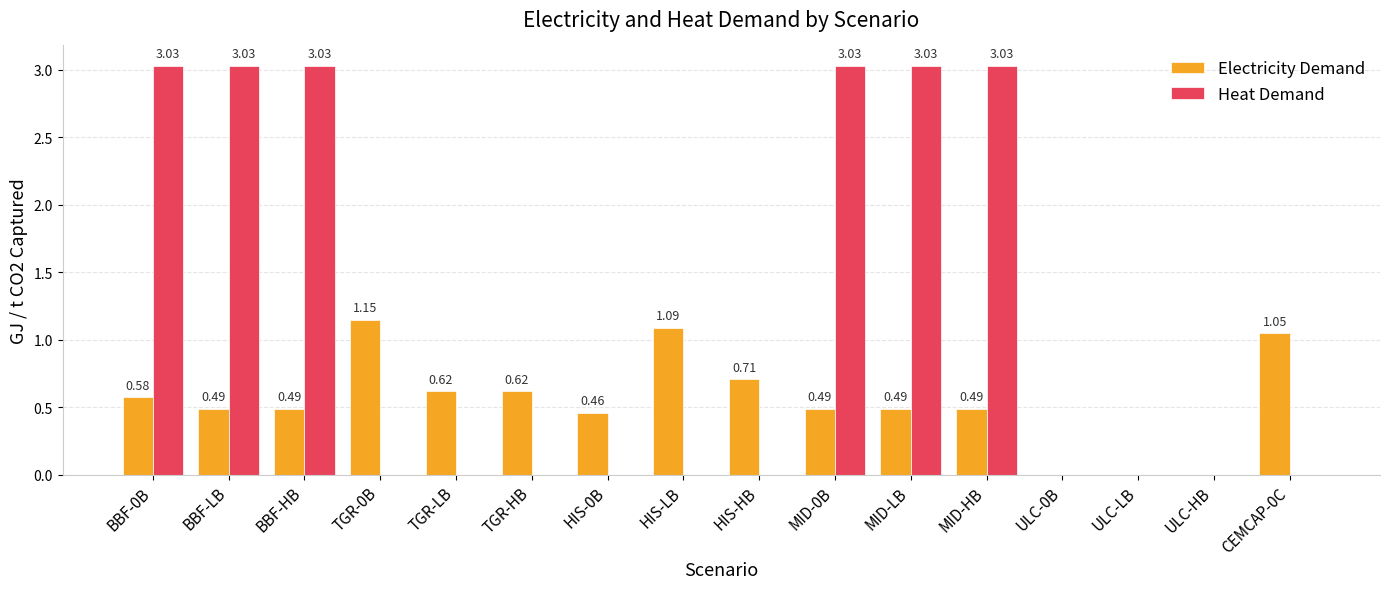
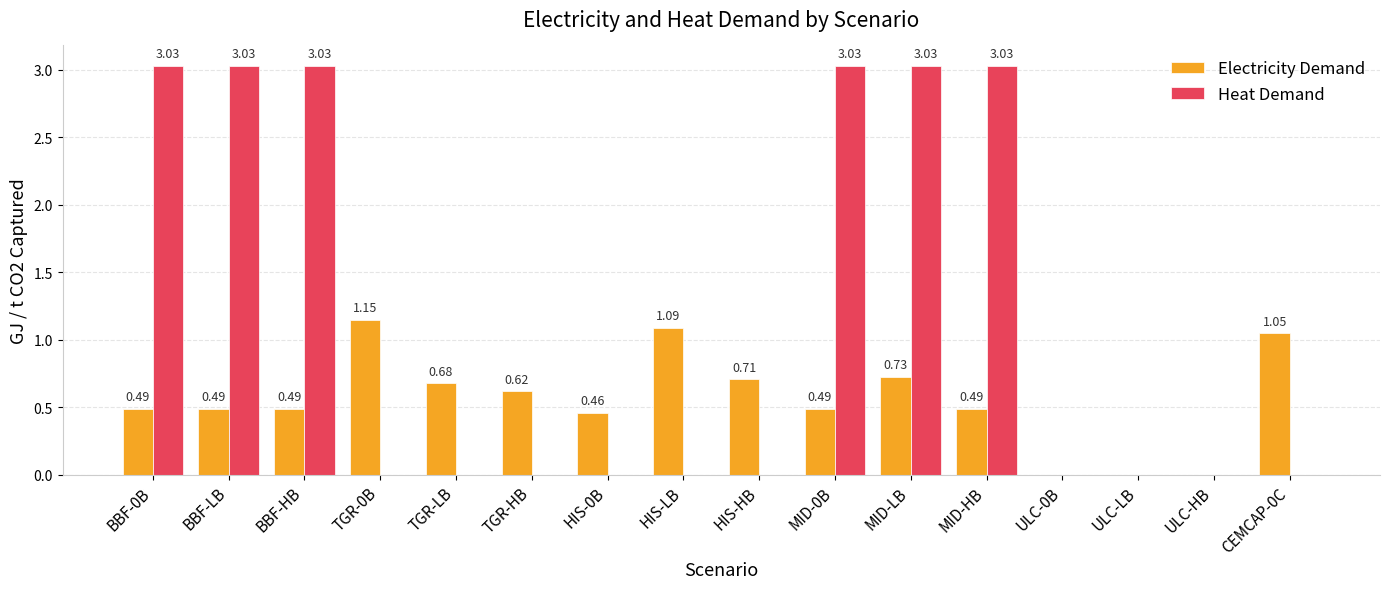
  {
    "Electricity Demand": {
-     "BBF-0B": 0.58,
+     "BBF-0B": 0.49,
      "BBF-LB": 0.49,
      "BBF-HB": 0.49,
      "TGR-0B": 1.15,
-     "TGR-LB": 0.62,
+     "TGR-LB": 0.68,
      "TGR-HB": 0.62,
      "HIS-0B": 0.46,
      "HIS-LB": 1.09,
      "HIS-HB": 0.71,
      "MID-0B": 0.49,
-     "MID-LB": 0.49,
+     "MID-LB": 0.73,
      "MID-HB": 0.49,
      "CEMCAP-0C": 1.05
    },
    "Heat Demand": {
      "BBF-0B": 3.03,
      "BBF-LB": 3.03,
      "BBF-HB": 3.03,
      "MID-0B": 3.03,
      "MID-LB": 3.03,
      "MID-HB": 3.03
    }
  }
